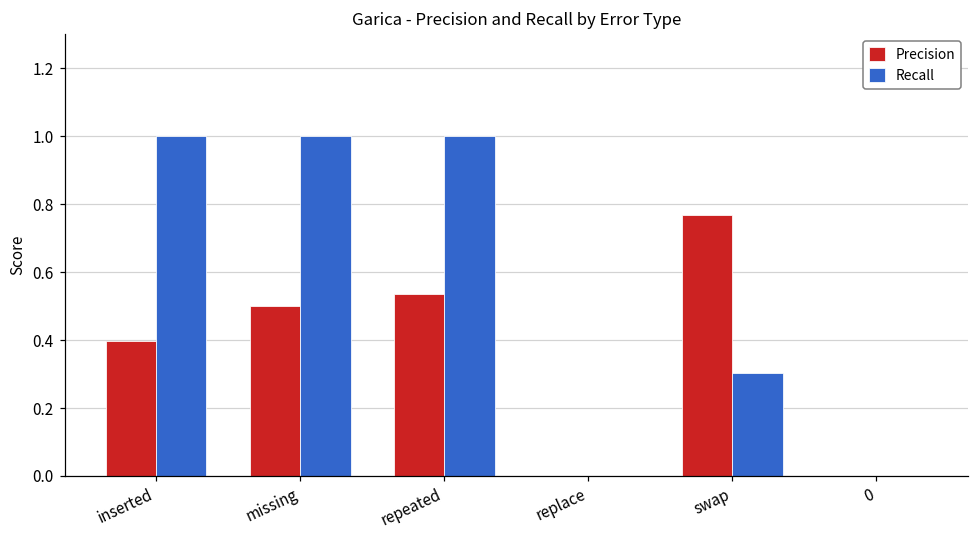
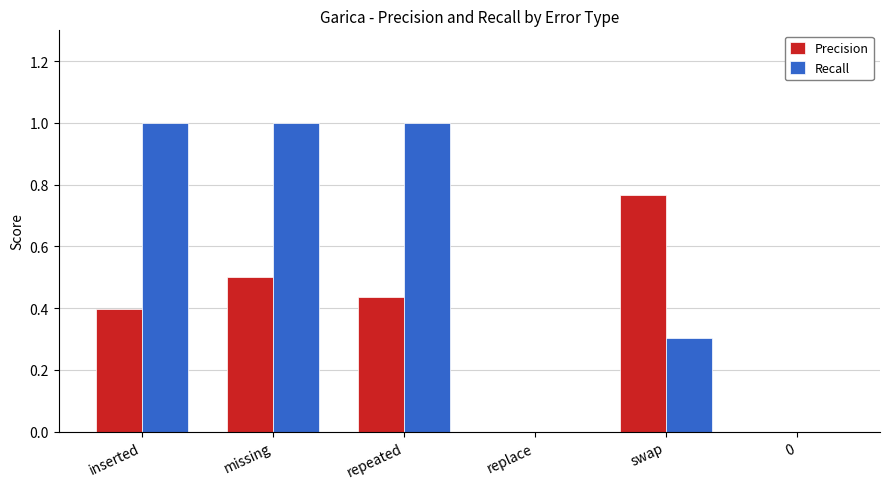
  {
    "Precision": {
      "inserted": 0.40,
      "missing": 0.50,
-     "repeated": 0.54,
+     "repeated": 0.44,
      "replace": 0.00,
      "swap": 0.77,
      "0": 0.00
    },
    "Recall": {
      "inserted": 1.00,
      "missing": 1.00,
      "repeated": 1.00,
      "replace": 0.00,
      "swap": 0.30,
      "0": 0.00
    }
  }
